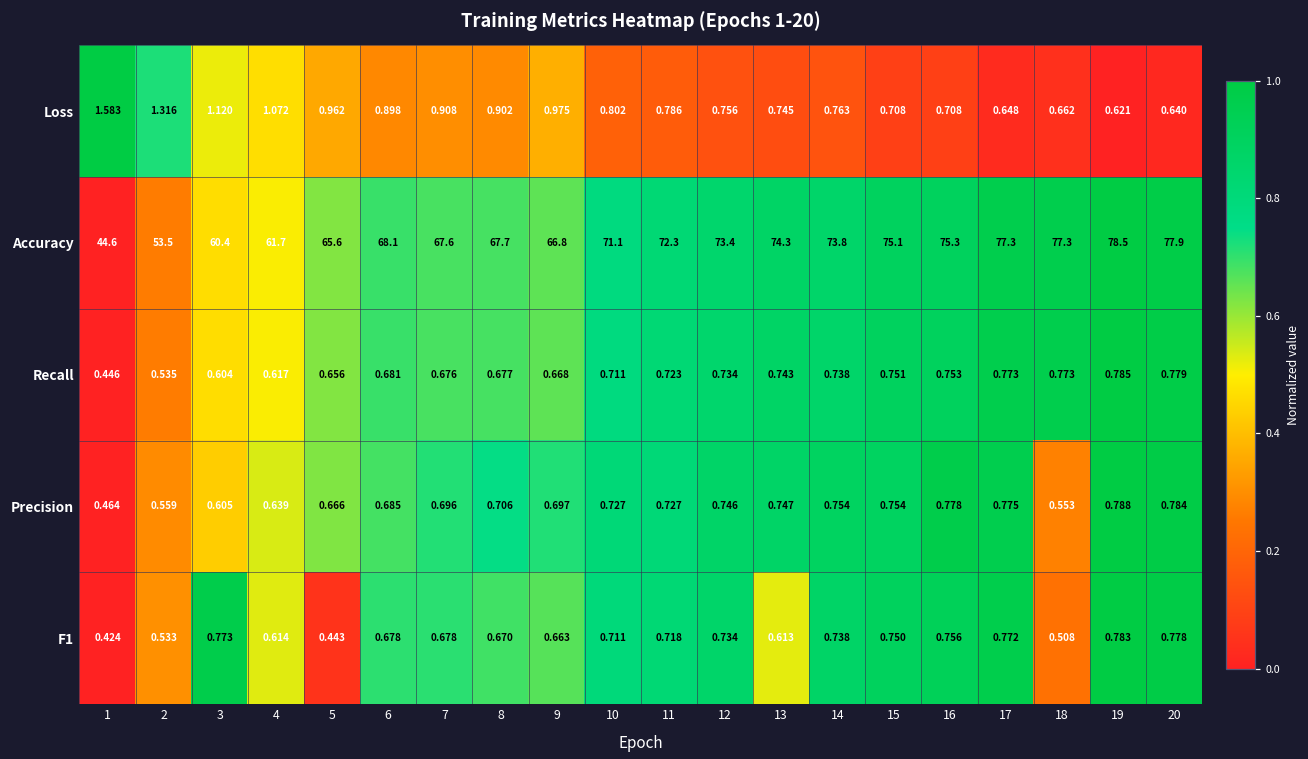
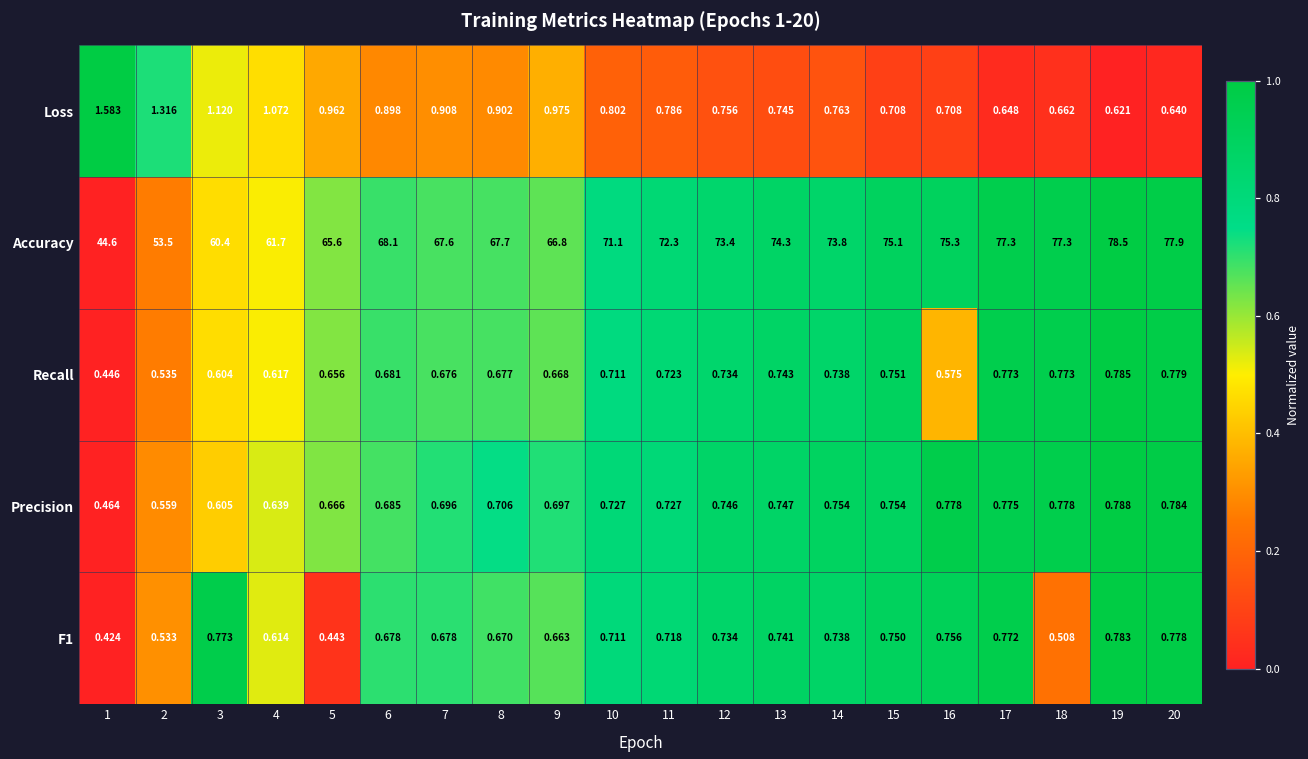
  {
    "Loss": {
      "1": 1.583,
      "2": 1.316,
      "3": 1.120,
      "4": 1.072,
      "5": 0.962,
      "6": 0.898,
      "7": 0.908,
      "8": 0.902,
      "9": 0.975,
      "10": 0.802,
      "11": 0.786,
      "12": 0.756,
      "13": 0.745,
      "14": 0.763,
      "15": 0.708,
      "16": 0.708,
      "17": 0.648,
      "18": 0.662,
      "19": 0.621,
      "20": 0.640
    },
    "Accuracy": {
      "1": 44.6,
      "2": 53.5,
      "3": 60.4,
      "4": 61.7,
      "5": 65.6,
      "6": 68.1,
      "7": 67.6,
      "8": 67.7,
      "9": 66.8,
      "10": 71.1,
      "11": 72.3,
      "12": 73.4,
      "13": 74.3,
      "14": 73.8,
      "15": 75.1,
      "16": 75.3,
      "17": 77.3,
      "18": 77.3,
      "19": 78.5,
      "20": 77.9
    },
    "Recall": {
      "1": 0.446,
      "2": 0.535,
      "3": 0.604,
      "4": 0.617,
      "5": 0.656,
      "6": 0.681,
      "7": 0.676,
      "8": 0.677,
      "9": 0.668,
      "10": 0.711,
      "11": 0.723,
      "12": 0.734,
      "13": 0.743,
      "14": 0.738,
      "15": 0.751,
-     "16": 0.753,
+     "16": 0.575,
      "17": 0.773,
      "18": 0.773,
      "19": 0.785,
      "20": 0.779
    },
    "Precision": {
      "1": 0.464,
      "2": 0.559,
      "3": 0.605,
      "4": 0.639,
      "5": 0.666,
      "6": 0.685,
      "7": 0.696,
      "8": 0.706,
      "9": 0.697,
      "10": 0.727,
      "11": 0.727,
      "12": 0.746,
      "13": 0.747,
      "14": 0.754,
      "15": 0.754,
      "16": 0.778,
      "17": 0.775,
-     "18": 0.553,
+     "18": 0.778,
      "19": 0.788,
      "20": 0.784
    },
    "F1": {
      "1": 0.424,
      "2": 0.533,
      "3": 0.773,
      "4": 0.614,
      "5": 0.443,
      "6": 0.678,
      "7": 0.678,
      "8": 0.670,
      "9": 0.663,
      "10": 0.711,
      "11": 0.718,
      "12": 0.734,
-     "13": 0.613,
+     "13": 0.741,
      "14": 0.738,
      "15": 0.750,
      "16": 0.756,
      "17": 0.772,
      "18": 0.508,
      "19": 0.783,
      "20": 0.778
    }
  }
